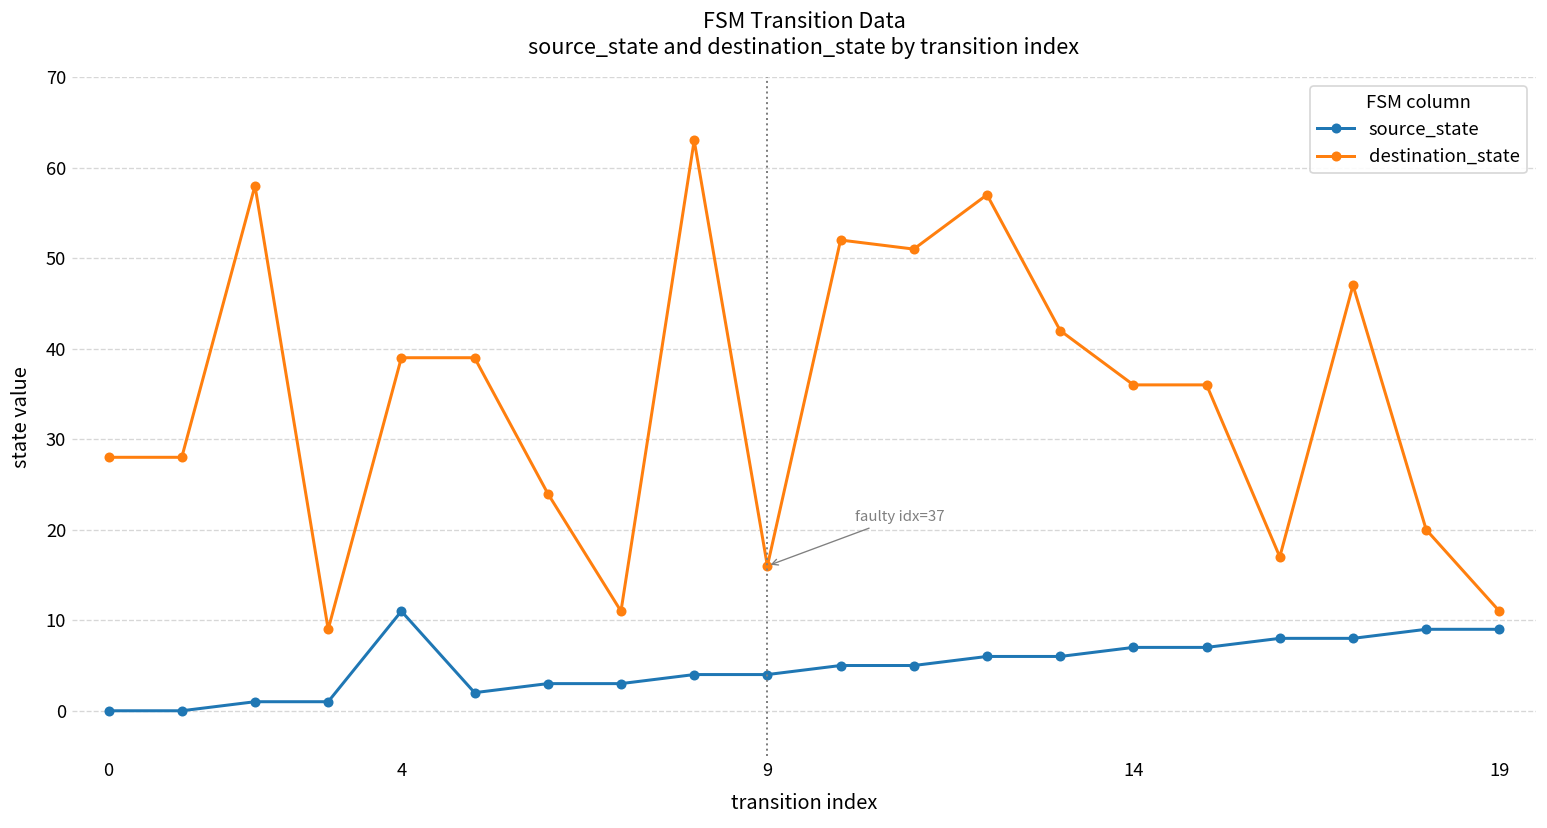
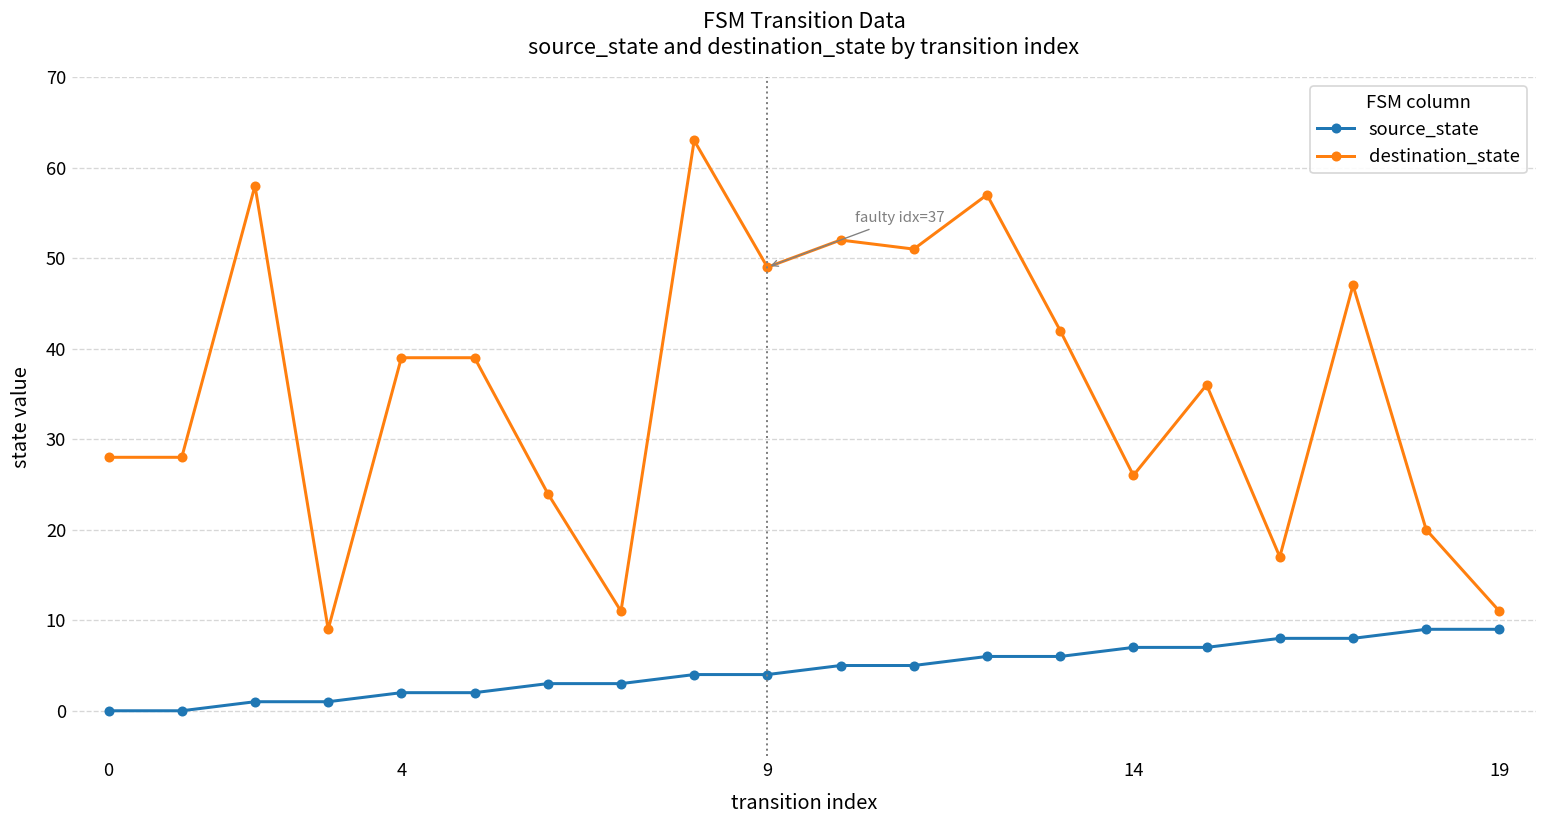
  {
    "source_state": {
      "0": 0,
-     "4": 11,
+     "4": 2,
      "9": 4,
      "14": 7,
      "19": 9
    },
    "destination_state": {
      "0": 28,
      "4": 39,
-     "9": 16,
-     "14": 36,
+     "9": 49,
+     "14": 26,
      "19": 11
    }
  }
